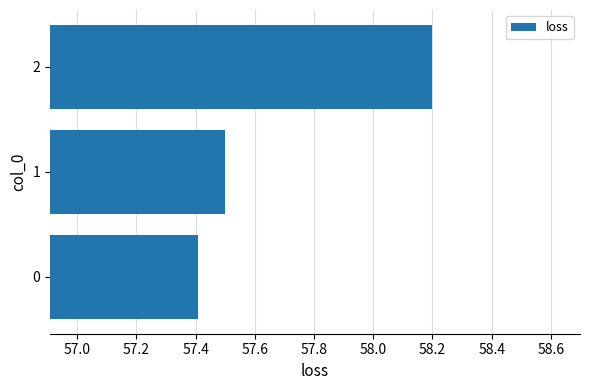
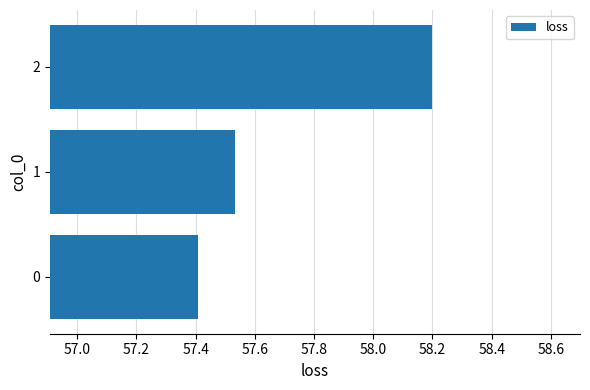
  {
    "2": 58.20,
-   "1": 57.50,
+   "1": 57.53,
    "0": 57.41
  }
